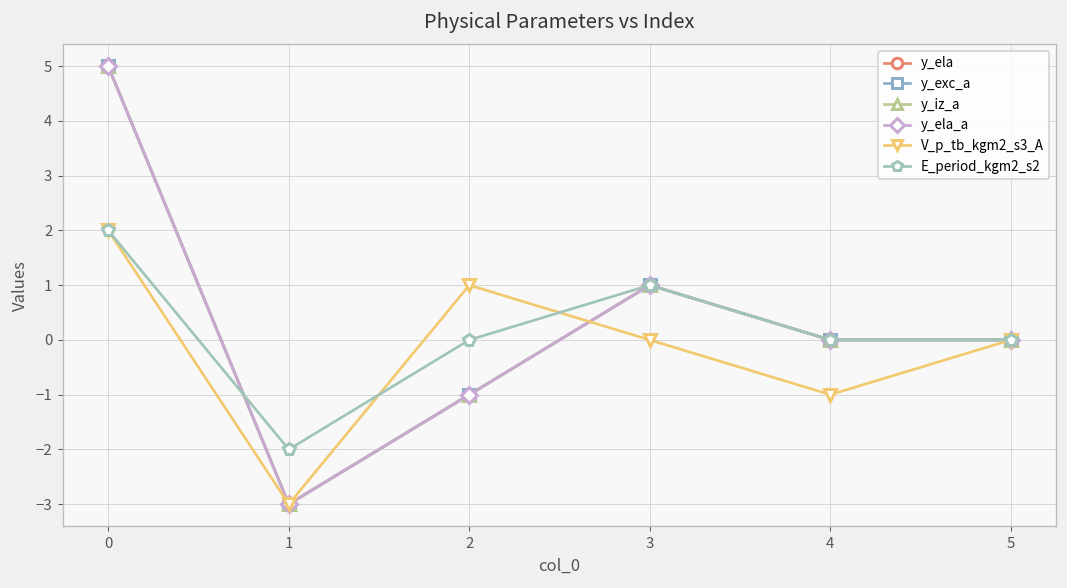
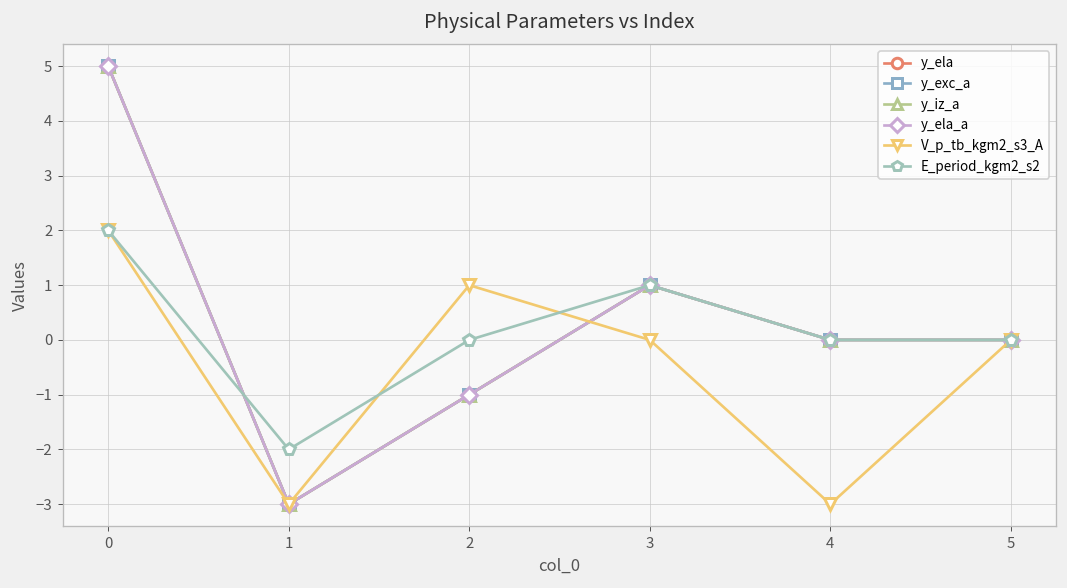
  {
    "V_p_tb_kgm2_s3_A": {
      "2": 1,
      "3": 0,
-     "4": -1
+     "4": -3
    }
  }
